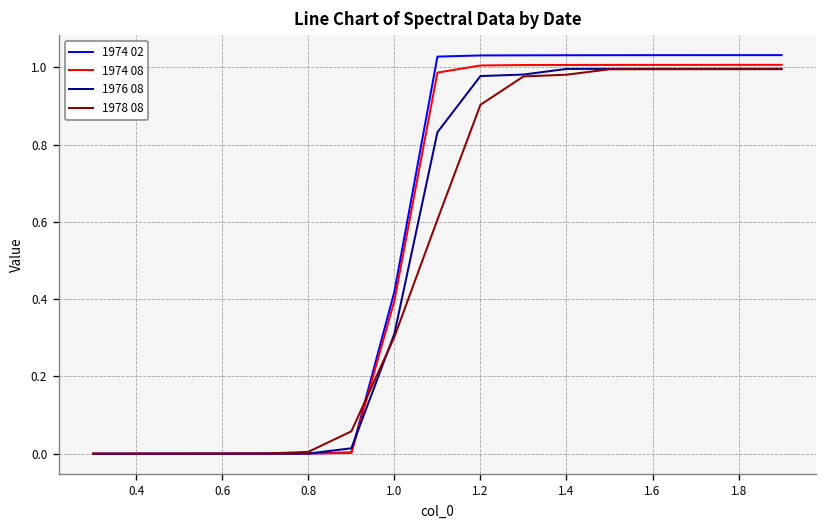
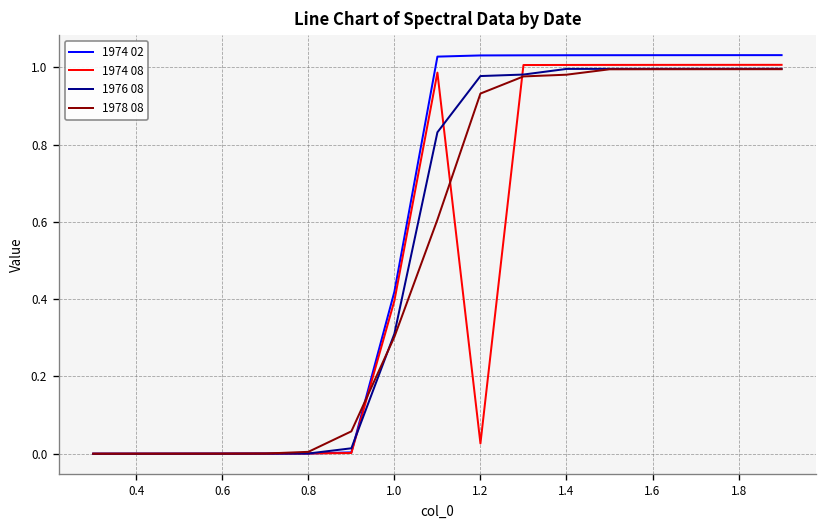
  {
    "1974 02": {
      "1.0": 0.42,
      "1.2": 1.03,
      "1.4": 1.03,
      "1.6": 1.03,
      "1.8": 1.03
    },
    "1974 08": {
      "1.0": 0.40,
-     "1.2": 1.01,
+     "1.2": 0.03,
      "1.4": 1.01,
      "1.6": 1.01,
      "1.8": 1.01
    },
    "1976 08": {
      "1.0": 0.31,
      "1.2": 0.98,
      "1.4": 1.00
    },
    "1978 08": {
      "1.0": 0.30,
-     "1.2": 0.90,
+     "1.2": 0.93,
      "1.4": 0.98
    }
  }
